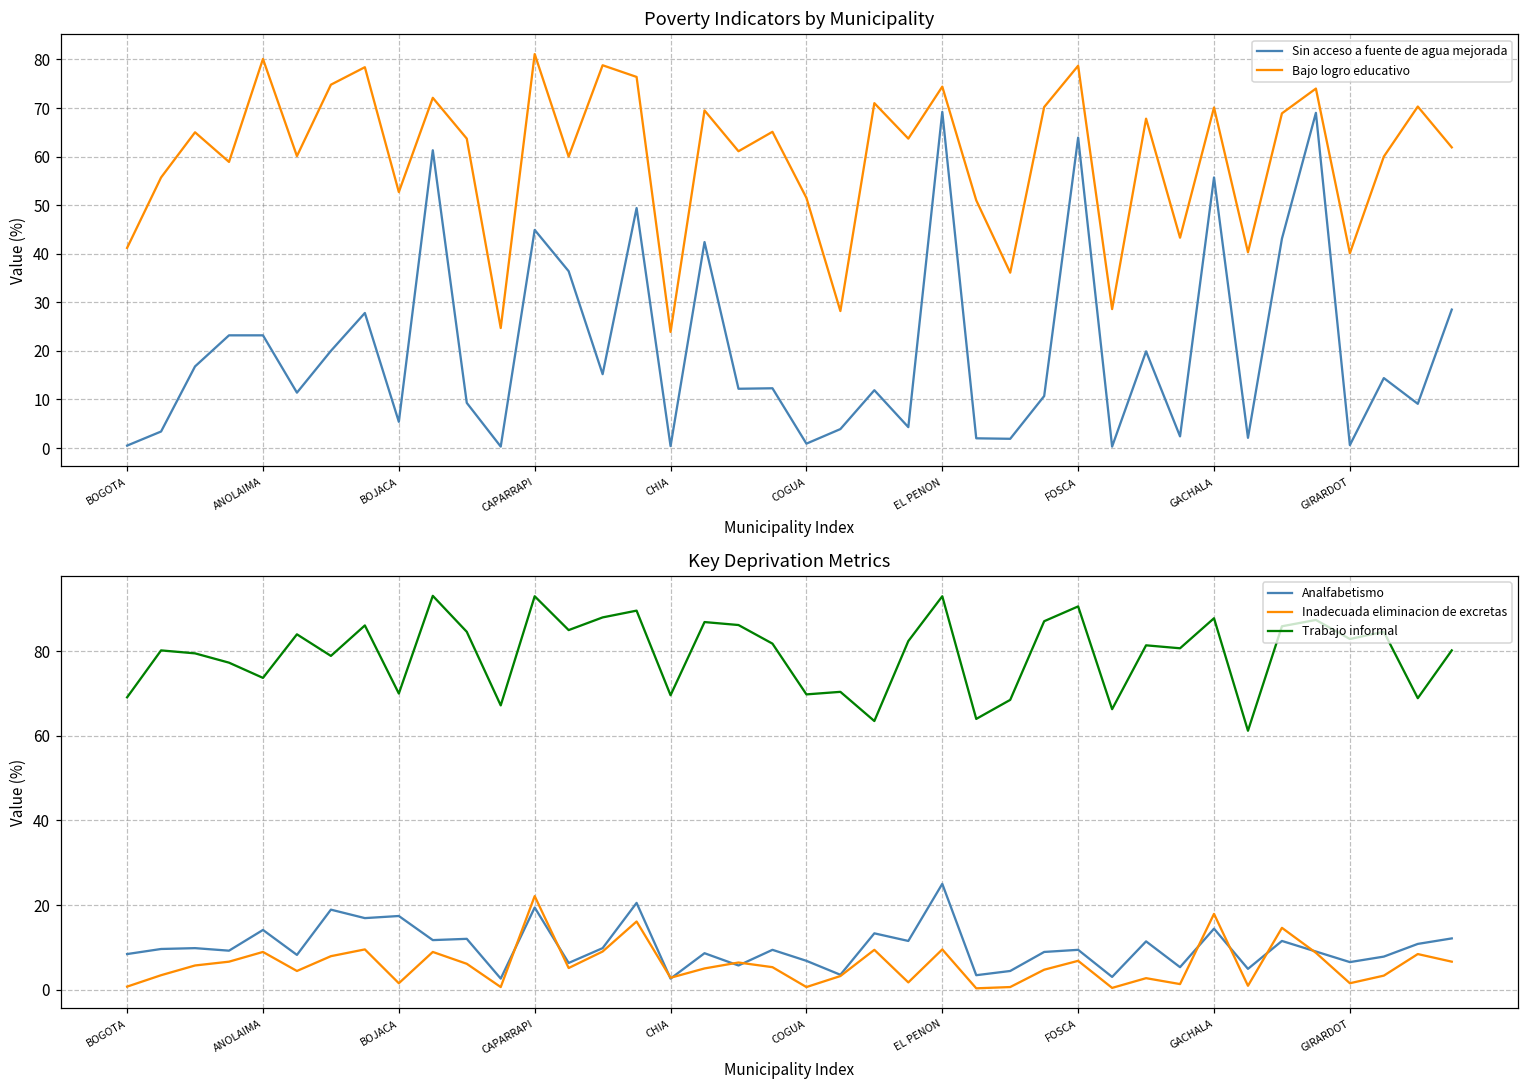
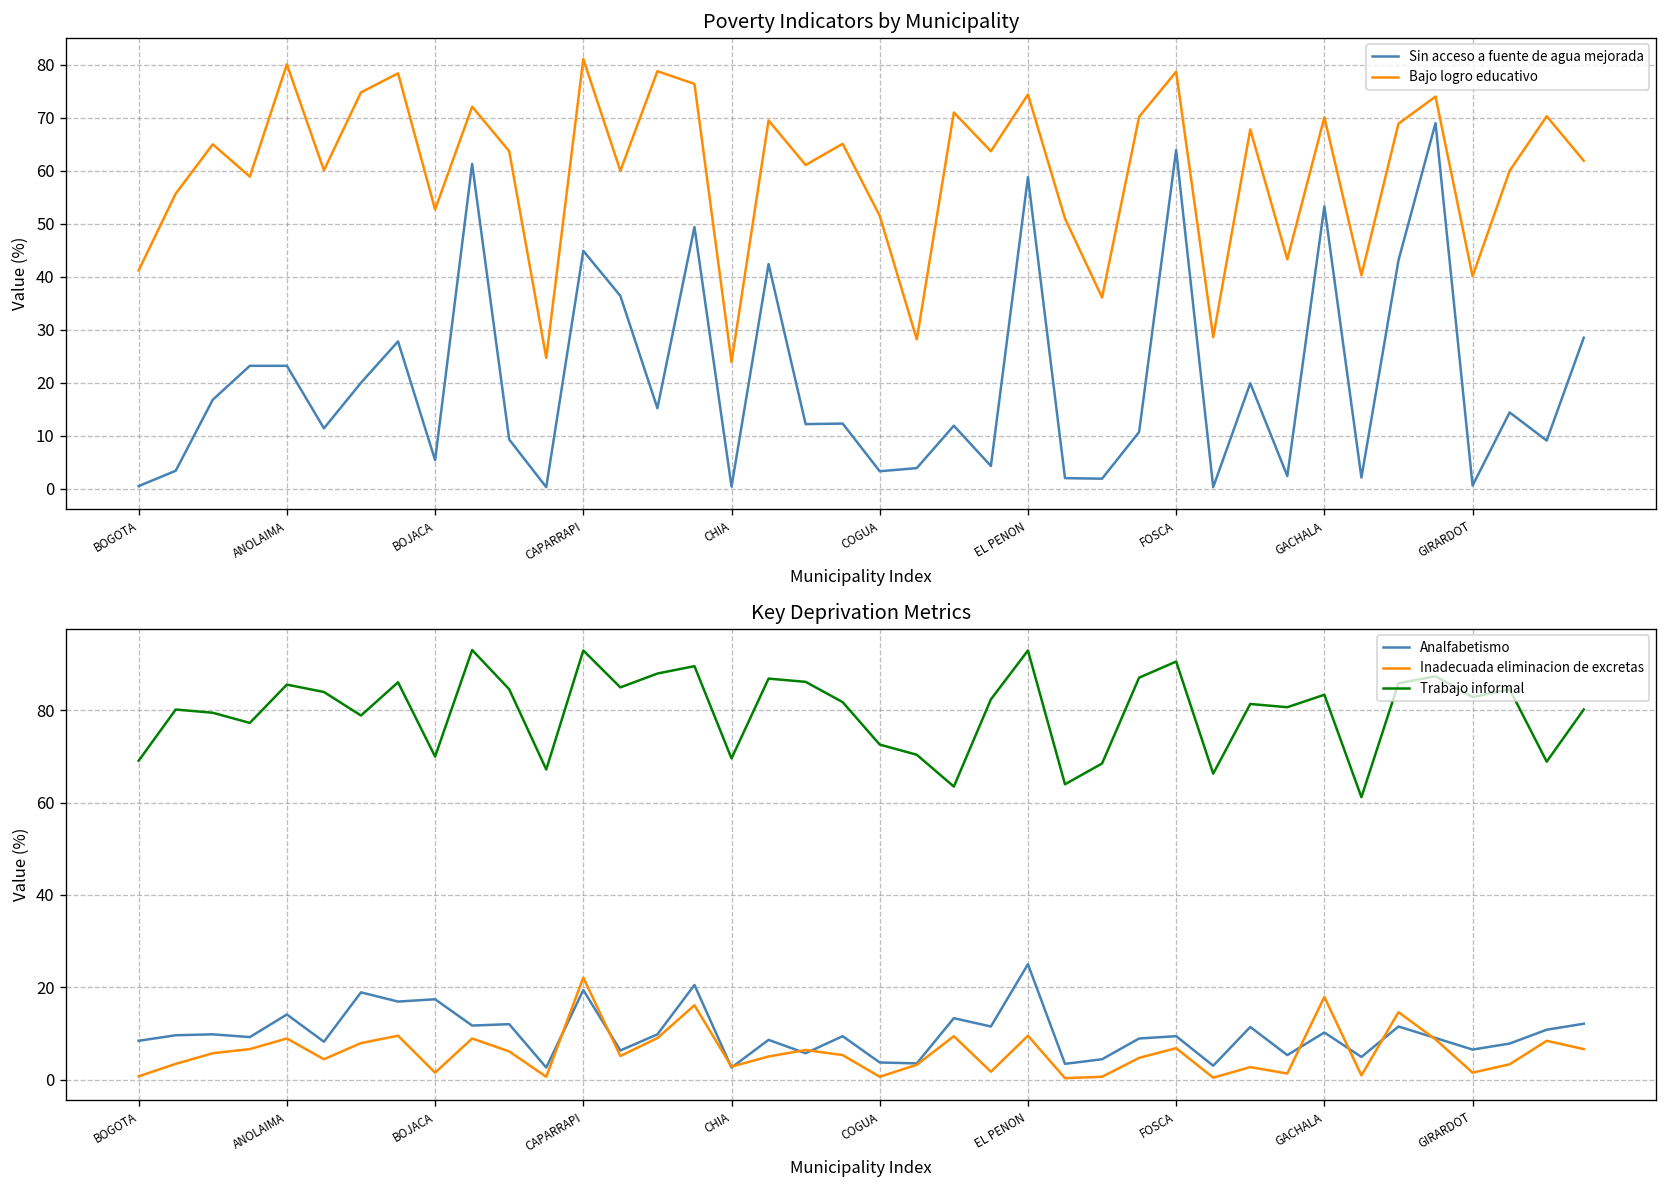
  {
    "Poverty Indicators by Municipality": {
      "Sin acceso a fuente de agua mejorada": {
        "BOGOTA": 1,
        "ANOLAIMA": 23,
        "BOJACA": 5,
        "CAPARRAPI": 45,
        "CHIA": 0,
-       "COGUA": 1,
-       "EL PENON": 69,
+       "COGUA": 3,
+       "EL PENON": 59,
        "FOSCA": 64,
-       "GACHALA": 56,
+       "GACHALA": 53,
        "GIRARDOT": 1
      },
      "Bajo logro educativo": {
        "BOGOTA": 41,
        "ANOLAIMA": 80,
        "BOJACA": 53,
        "CAPARRAPI": 81,
        "CHIA": 24,
        "COGUA": 52,
        "EL PENON": 74,
        "FOSCA": 79,
        "GACHALA": 70,
        "GIRARDOT": 40
      }
    },
    "Key Deprivation Metrics": {
      "Analfabetismo": {
        "BOGOTA": 8,
        "ANOLAIMA": 14,
        "BOJACA": 17,
        "CAPARRAPI": 19,
-       "COGUA": 7,
+       "COGUA": 4,
        "EL PENON": 25,
        "FOSCA": 9,
-       "GACHALA": 14,
+       "GACHALA": 10,
        "GIRARDOT": 7
      },
      "Inadecuada eliminacion de excretas": {
        "BOGOTA": 1,
        "ANOLAIMA": 9,
        "BOJACA": 2,
        "CAPARRAPI": 22,
        "COGUA": 1,
        "EL PENON": 10,
        "FOSCA": 7,
        "GACHALA": 18,
        "GIRARDOT": 2
      },
      "Trabajo informal": {
        "BOGOTA": 69,
-       "ANOLAIMA": 74,
+       "ANOLAIMA": 86,
        "BOJACA": 70,
        "CAPARRAPI": 93,
        "CHIA": 70,
-       "COGUA": 70,
+       "COGUA": 73,
        "EL PENON": 93,
        "FOSCA": 91,
-       "GACHALA": 88,
+       "GACHALA": 83,
        "GIRARDOT": 83
      }
    }
  }
